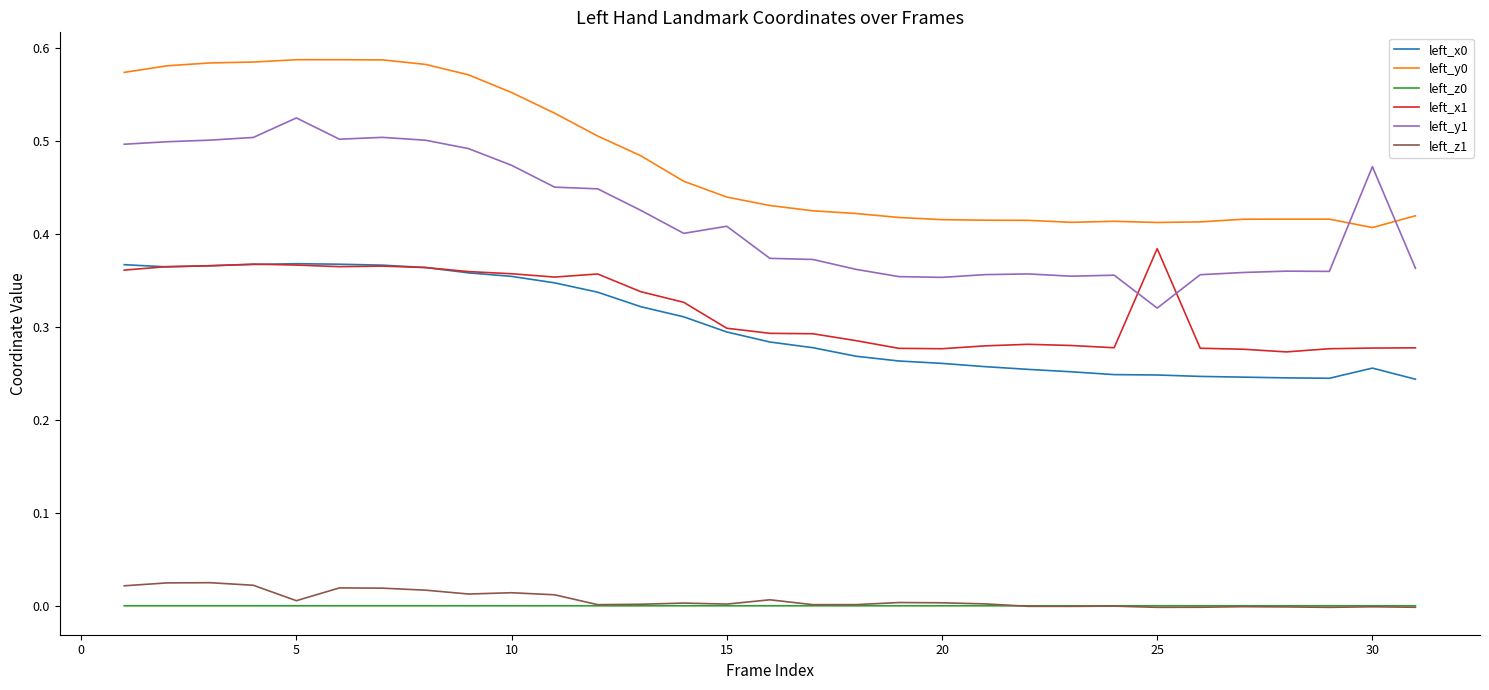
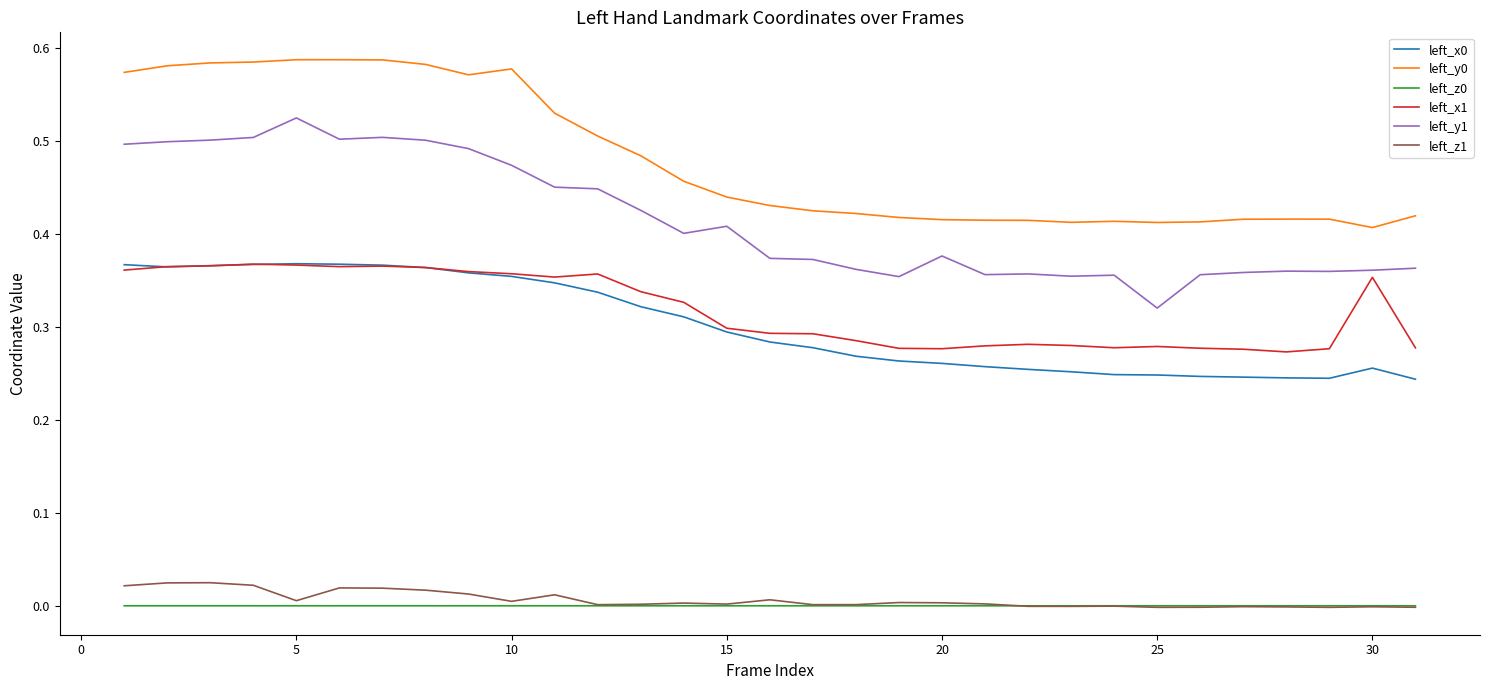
  {
    "left_x0": {
      "10": 0.35,
      "15": 0.29,
      "20": 0.26,
      "25": 0.25,
      "30": 0.26
    },
    "left_y0": {
      "5": 0.59,
-     "10": 0.55,
+     "10": 0.58,
      "15": 0.44,
      "20": 0.42,
      "25": 0.41,
      "30": 0.41
    },
    "left_z0": {
      "5": 0.00,
      "10": 0.00,
      "20": 0.00
    },
    "left_x1": {
      "10": 0.36,
      "15": 0.30,
      "20": 0.28,
-     "25": 0.38,
-     "30": 0.28
+     "25": 0.28,
+     "30": 0.35
    },
    "left_y1": {
      "5": 0.52,
      "10": 0.47,
      "15": 0.41,
-     "20": 0.35,
+     "20": 0.38,
      "25": 0.32,
-     "30": 0.47
+     "30": 0.36
    },
    "left_z1": {
      "5": 0.01,
-     "10": 0.01,
+     "10": 0.00,
      "20": 0.00
    }
  }
